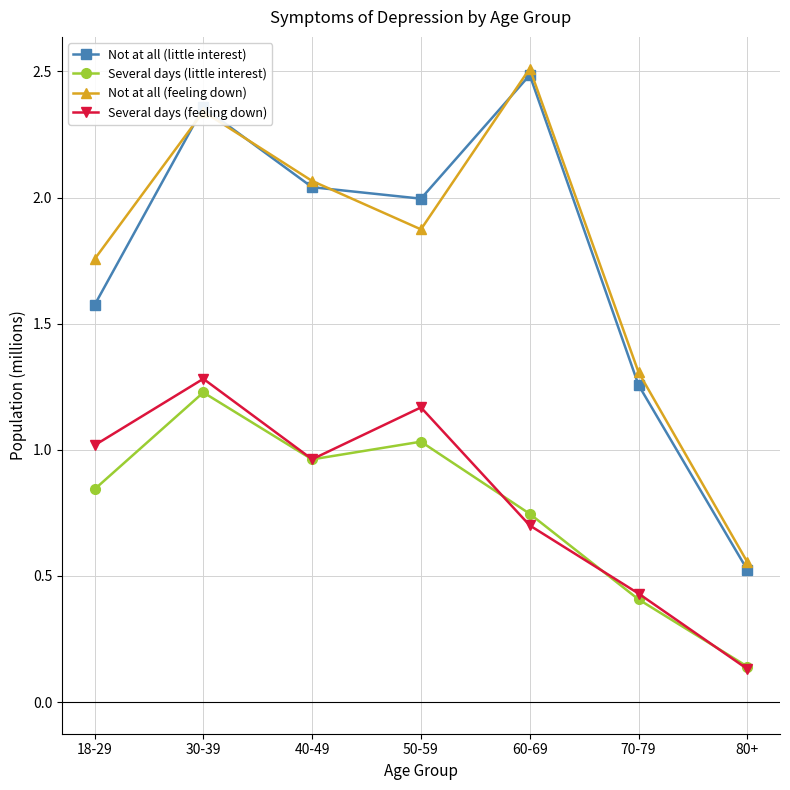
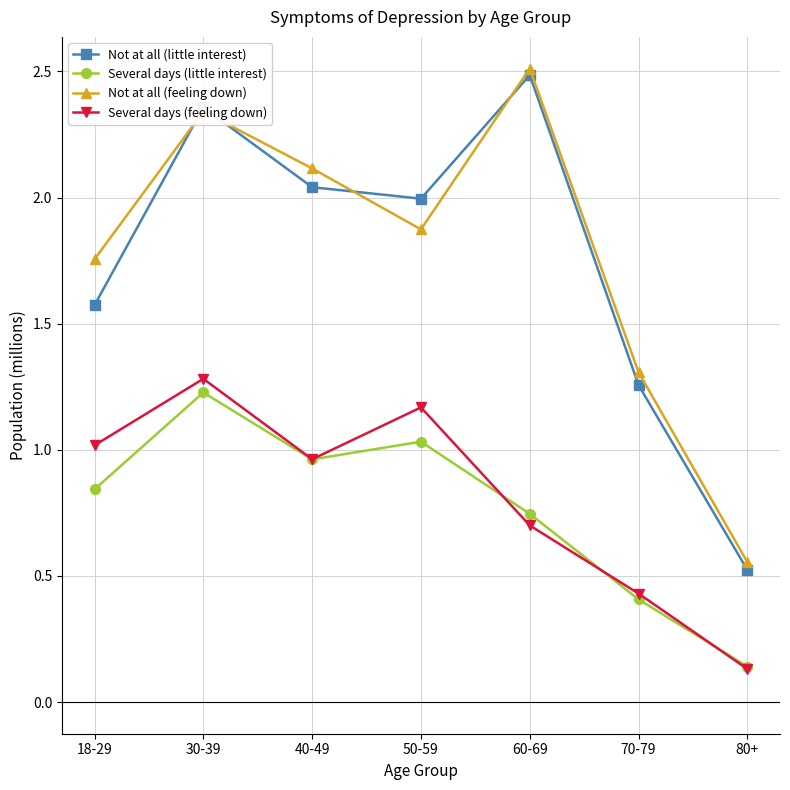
  {
    "Not at all (little interest)": {
      "18-29": 1.57,
      "40-49": 2.04,
      "50-59": 2.00,
      "60-69": 2.49,
      "70-79": 1.26,
      "80+": 0.52
    },
    "Several days (little interest)": {
      "18-29": 0.84,
      "30-39": 1.23,
      "50-59": 1.03,
      "60-69": 0.75,
      "70-79": 0.41
    },
    "Not at all (feeling down)": {
      "18-29": 1.76,
-     "40-49": 2.07,
+     "40-49": 2.12,
      "50-59": 1.87,
      "60-69": 2.51,
      "70-79": 1.31,
      "80+": 0.55
    },
    "Several days (feeling down)": {
      "18-29": 1.02,
      "30-39": 1.28,
      "50-59": 1.17,
      "60-69": 0.70,
      "70-79": 0.43
    }
  }
